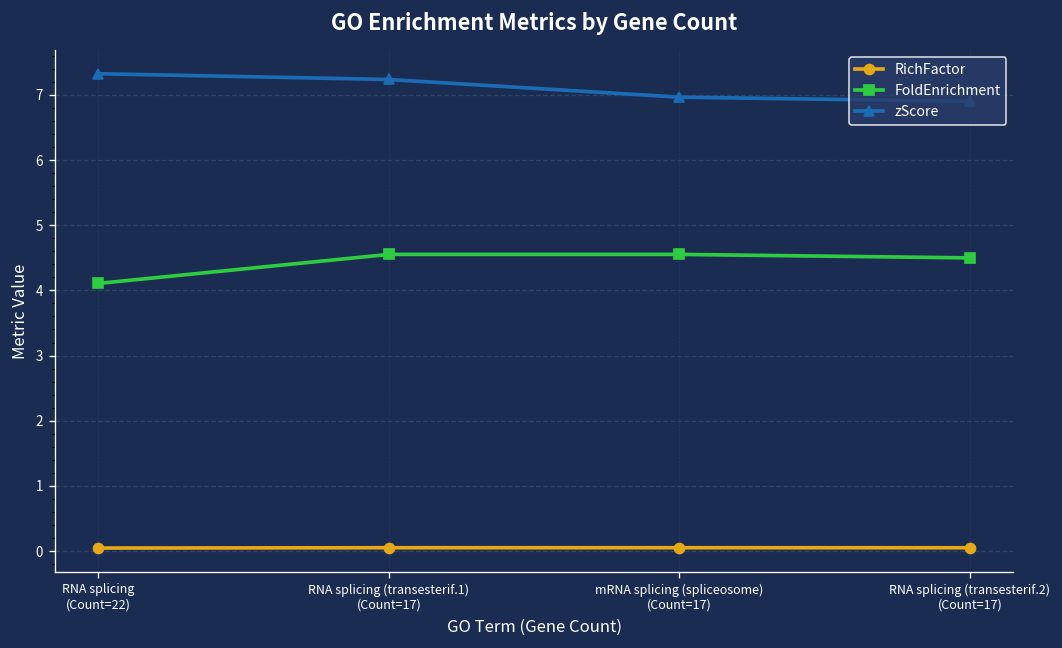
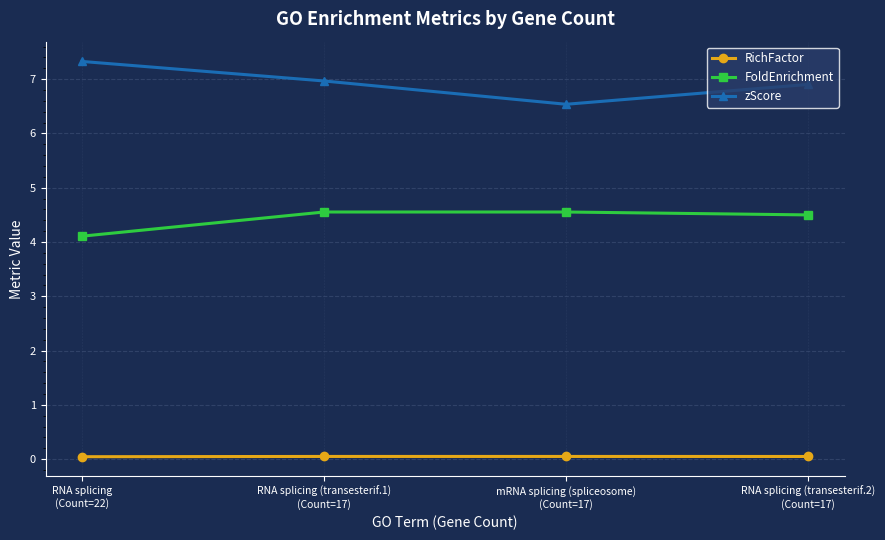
  {
    "RichFactor": {
      "RNA splicing (Count=22)": 0.0,
      "RNA splicing (transesterif.1) (Count=17)": 0.1,
      "mRNA splicing (spliceosome) (Count=17)": 0.1,
      "RNA splicing (transesterif.2) (Count=17)": 0.1
    },
    "FoldEnrichment": {
      "RNA splicing (Count=22)": 4.1,
      "RNA splicing (transesterif.1) (Count=17)": 4.6,
      "mRNA splicing (spliceosome) (Count=17)": 4.6,
      "RNA splicing (transesterif.2) (Count=17)": 4.5
    },
    "zScore": {
      "RNA splicing (Count=22)": 7.3,
-     "RNA splicing (transesterif.1) (Count=17)": 7.2,
-     "mRNA splicing (spliceosome) (Count=17)": 7.0
+     "RNA splicing (transesterif.1) (Count=17)": 7.0,
+     "mRNA splicing (spliceosome) (Count=17)": 6.5
    }
  }
